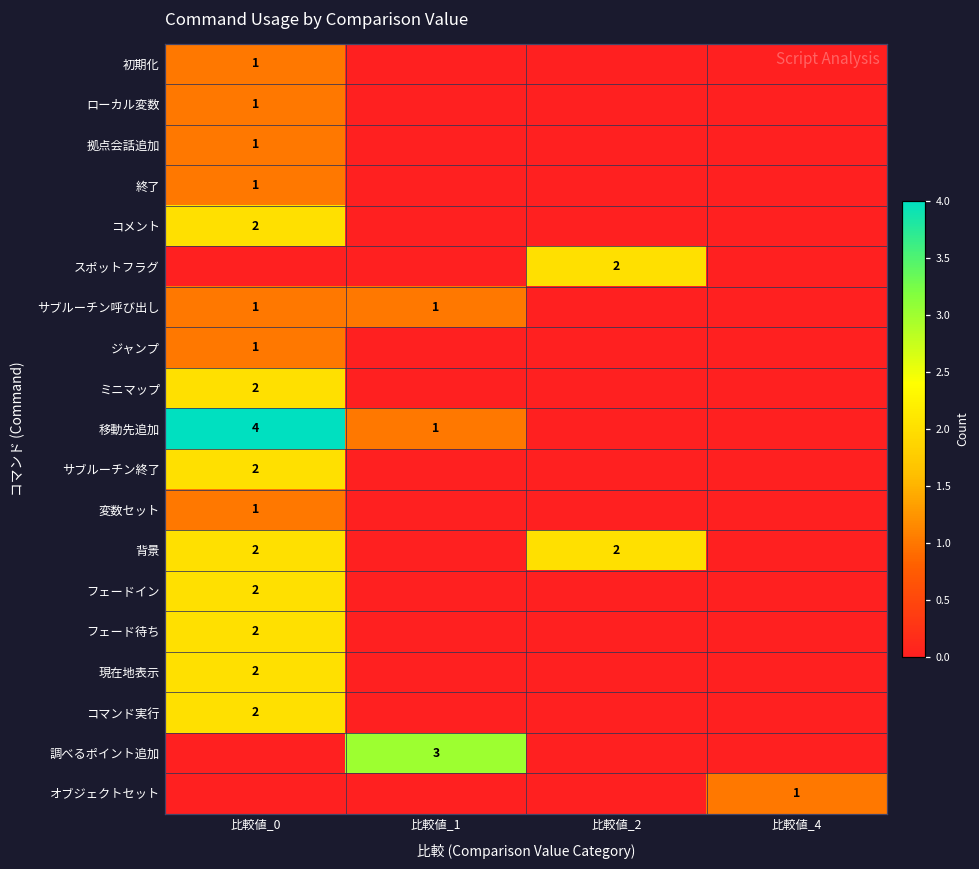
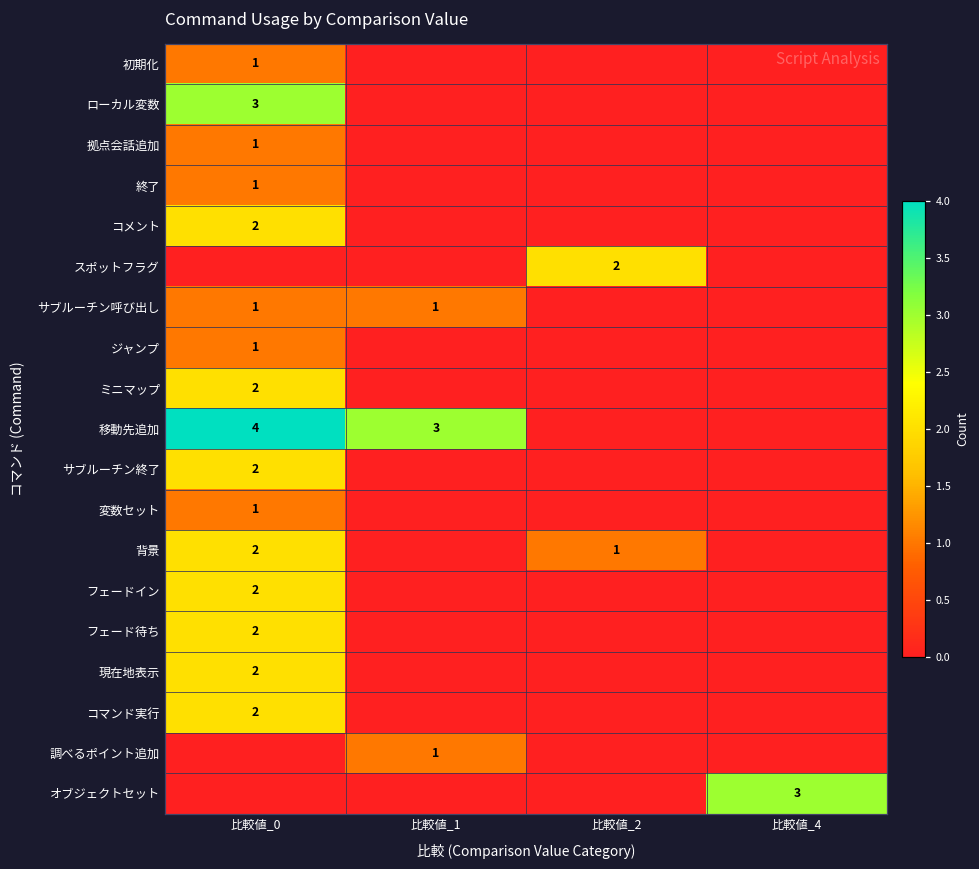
  {
    "初期化": {
      "比較値_0": 1
    },
    "ローカル変数": {
-     "比較値_0": 1
+     "比較値_0": 3
    },
    "拠点会話追加": {
      "比較値_0": 1
    },
    "終了": {
      "比較値_0": 1
    },
    "コメント": {
      "比較値_0": 2
    },
    "スポットフラグ": {
      "比較値_2": 2
    },
    "サブルーチン呼び出し": {
      "比較値_0": 1,
      "比較値_1": 1
    },
    "ジャンプ": {
      "比較値_0": 1
    },
    "ミニマップ": {
      "比較値_0": 2
    },
    "移動先追加": {
      "比較値_0": 4,
-     "比較値_1": 1
+     "比較値_1": 3
    },
    "サブルーチン終了": {
      "比較値_0": 2
    },
    "変数セット": {
      "比較値_0": 1
    },
    "背景": {
      "比較値_0": 2,
-     "比較値_2": 2
+     "比較値_2": 1
    },
    "フェードイン": {
      "比較値_0": 2
    },
    "フェード待ち": {
      "比較値_0": 2
    },
    "現在地表示": {
      "比較値_0": 2
    },
    "コマンド実行": {
      "比較値_0": 2
    },
    "調べるポイント追加": {
-     "比較値_1": 3
+     "比較値_1": 1
    },
    "オブジェクトセット": {
-     "比較値_4": 1
+     "比較値_4": 3
    }
  }
